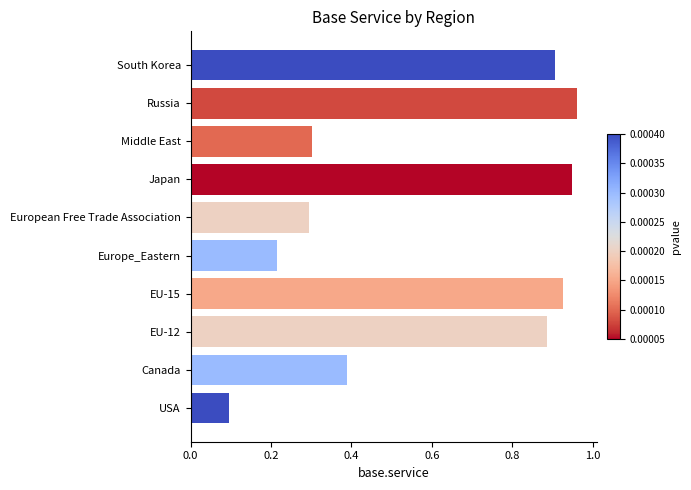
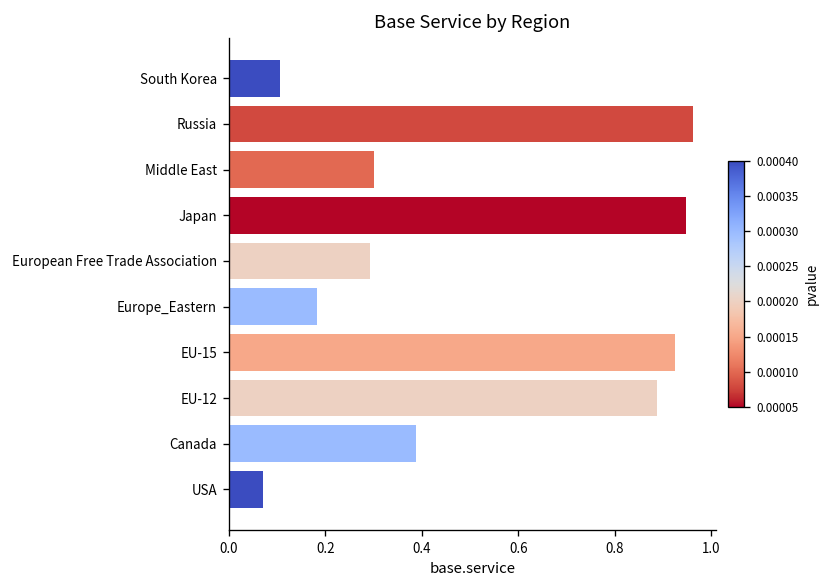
  {
-   "South Korea": 0.91,
+   "South Korea": 0.11,
    "Russia": 0.96,
    "Middle East": 0.30,
    "Japan": 0.95,
    "European Free Trade Association": 0.29,
-   "Europe_Eastern": 0.22,
+   "Europe_Eastern": 0.18,
    "EU-15": 0.93,
    "EU-12": 0.89,
    "Canada": 0.39,
-   "USA": 0.10
+   "USA": 0.07
  }
